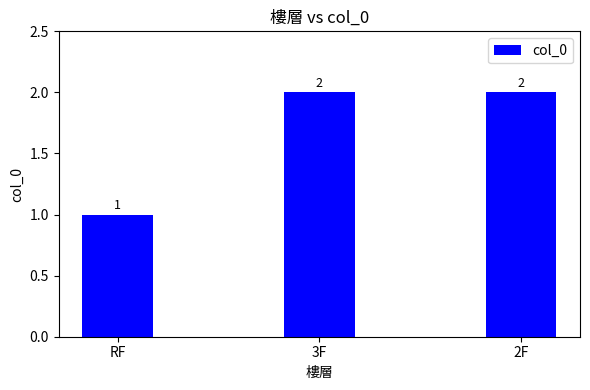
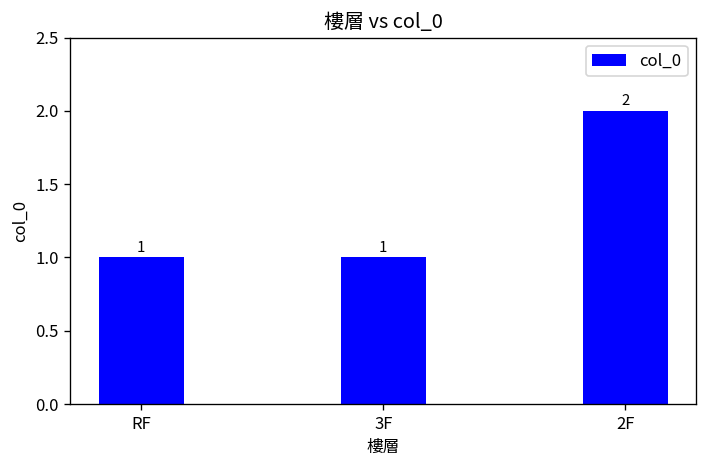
  {
    "RF": 1,
-   "3F": 2,
+   "3F": 1,
    "2F": 2
  }
